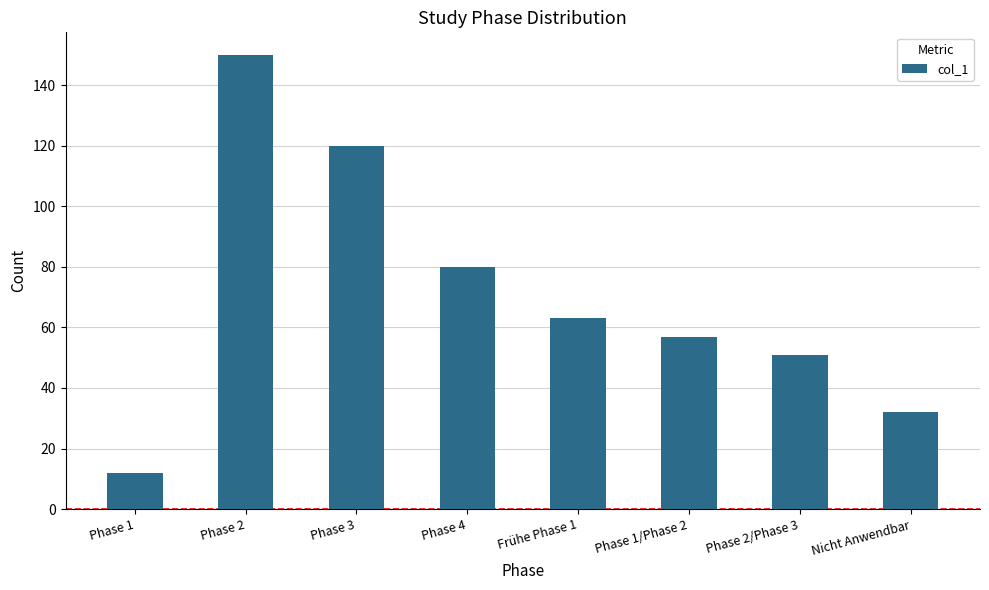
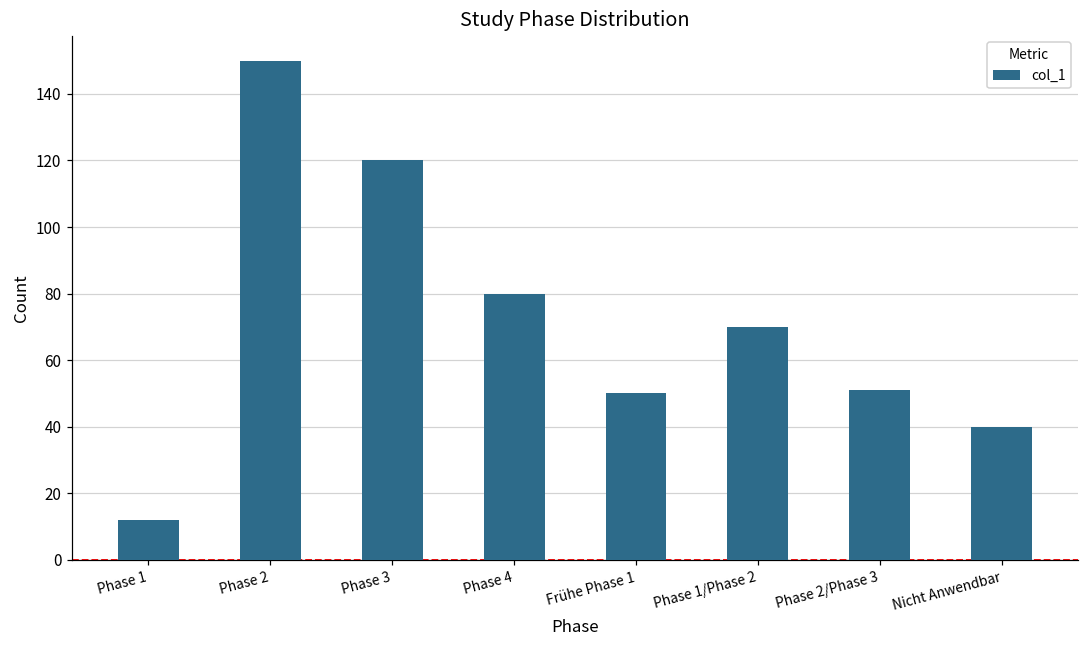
  {
    "Phase 1": 12,
    "Phase 2": 150,
    "Phase 3": 120,
    "Phase 4": 80,
-   "Frühe Phase 1": 63,
-   "Phase 1/Phase 2": 57,
+   "Frühe Phase 1": 50,
+   "Phase 1/Phase 2": 70,
    "Phase 2/Phase 3": 51,
-   "Nicht Anwendbar": 32
+   "Nicht Anwendbar": 40
  }
